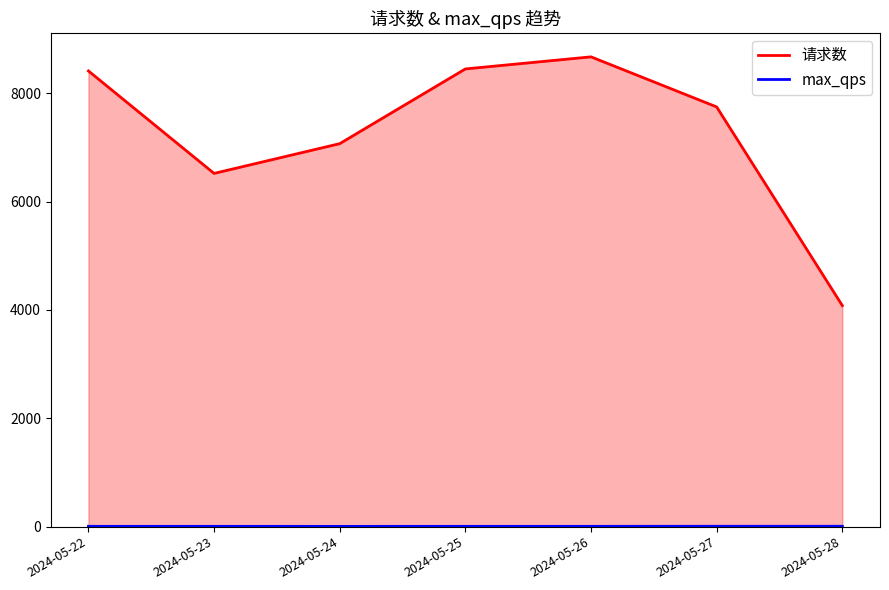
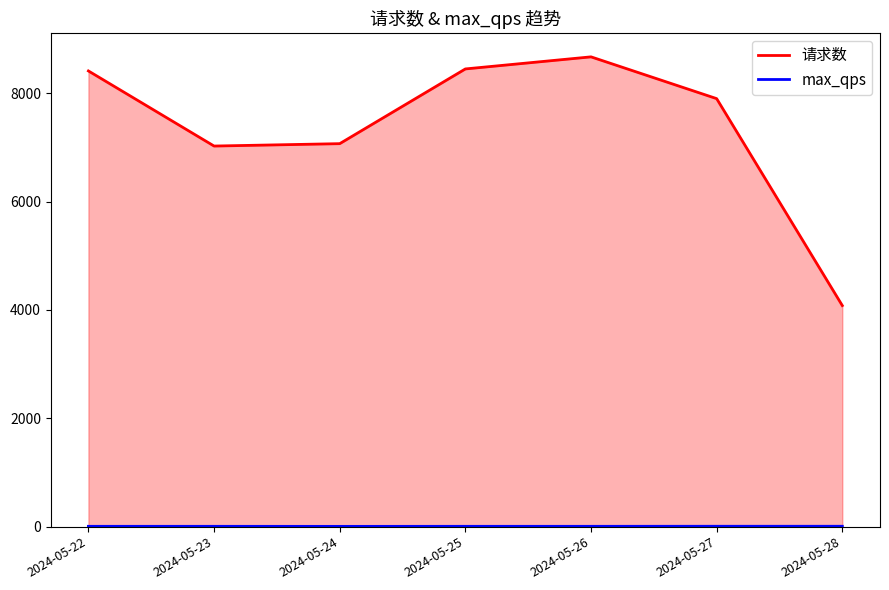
  {
    "请求数": {
      "2024-05-22": 8400,
-     "2024-05-23": 6500,
+     "2024-05-23": 7000,
      "2024-05-24": 7100,
      "2024-05-25": 8400,
      "2024-05-26": 8700,
-     "2024-05-27": 7700,
+     "2024-05-27": 7900,
      "2024-05-28": 4100
    },
    "max_qps": {
      "2024-05-22": 0,
      "2024-05-23": 0,
      "2024-05-24": 0,
      "2024-05-25": 0,
      "2024-05-26": 0,
      "2024-05-27": 0,
      "2024-05-28": 0
    }
  }
